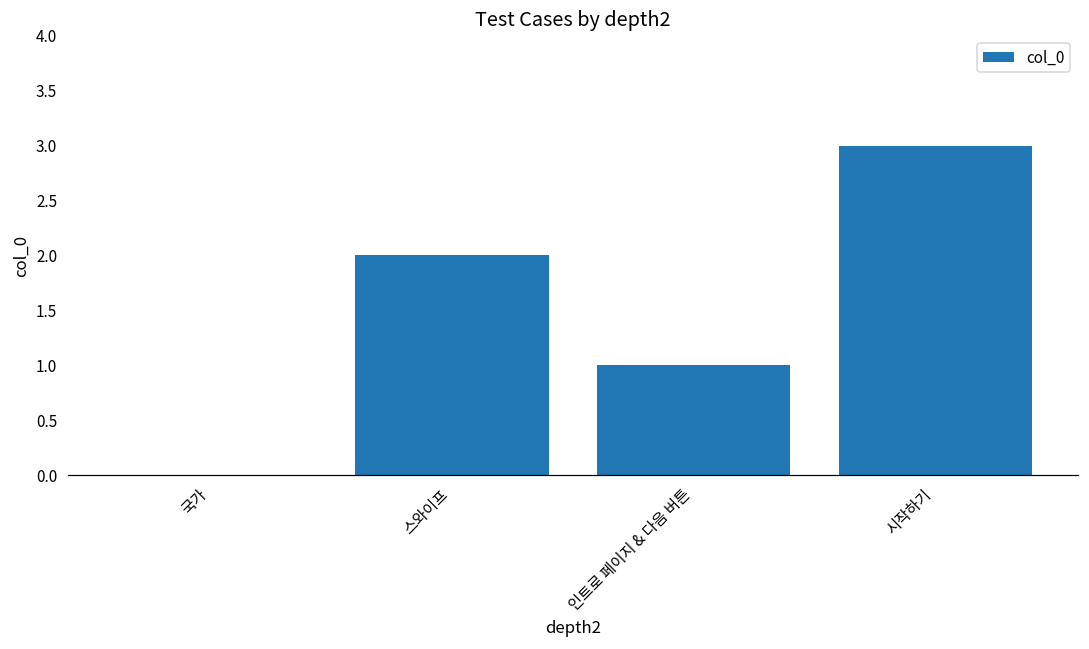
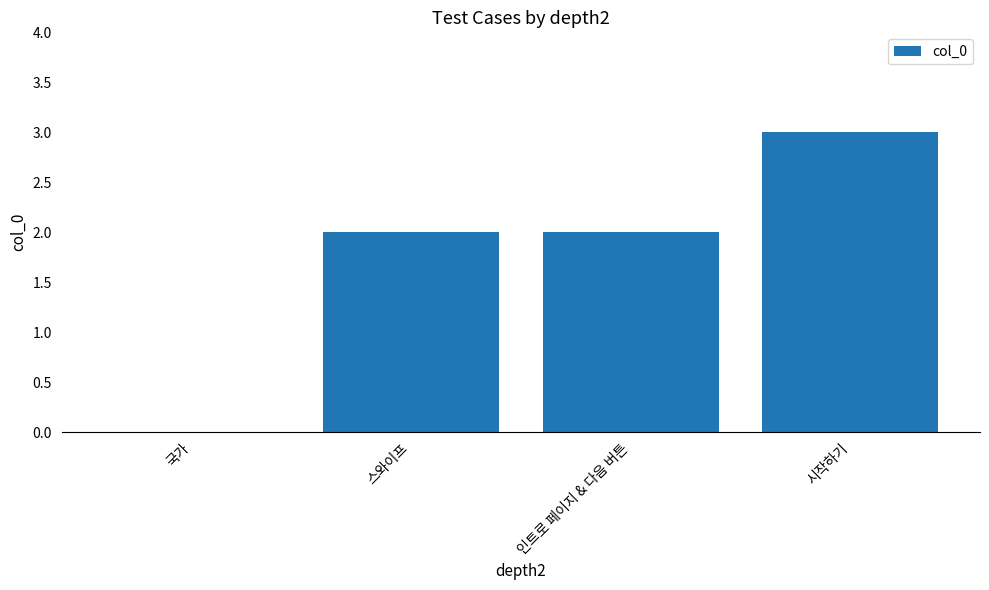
  {
    "국가": 0,
    "스와이프": 2,
-   "인트로 페이지 & 다음 버튼": 1,
+   "인트로 페이지 & 다음 버튼": 2,
    "시작하기": 3
  }
